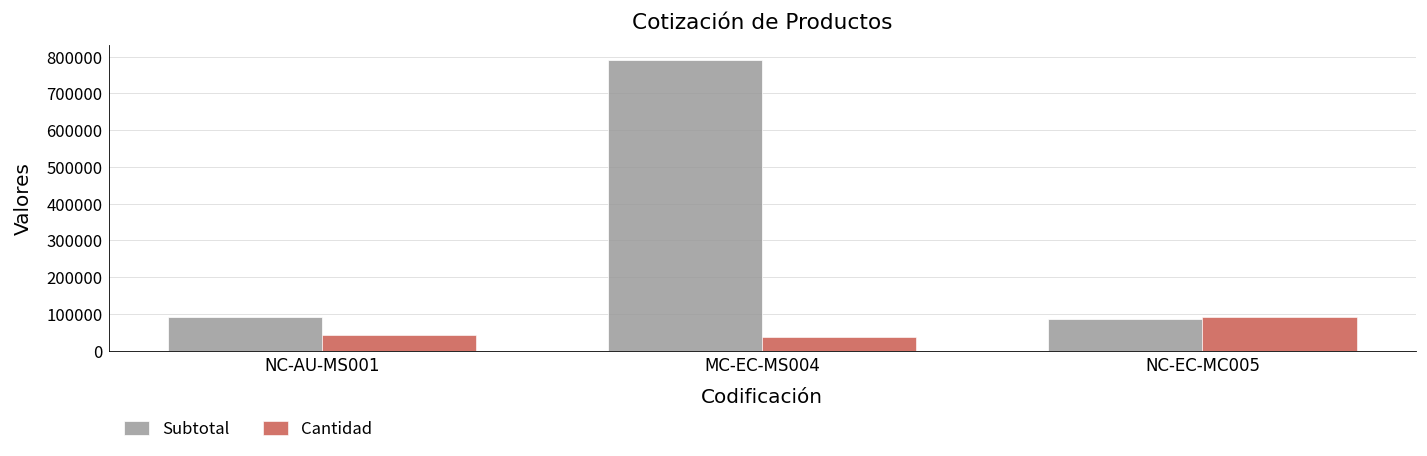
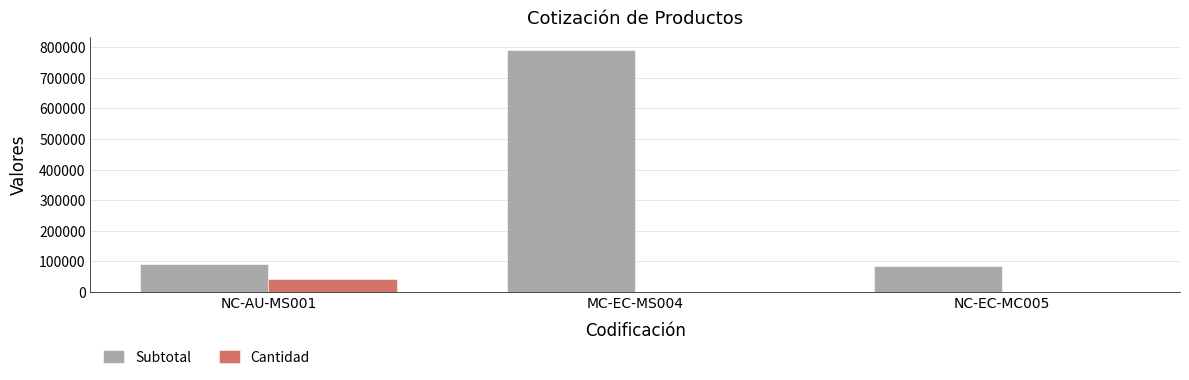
  {
    "Subtotal": {
      "NC-AU-MS001": 90000,
      "MC-EC-MS004": 790000,
      "NC-EC-MC005": 80000
    },
    "Cantidad": {
      "NC-AU-MS001": 40000,
-     "MC-EC-MS004": 40000,
-     "NC-EC-MC005": 90000
+     "MC-EC-MS004": 0,
+     "NC-EC-MC005": 0
    }
  }
